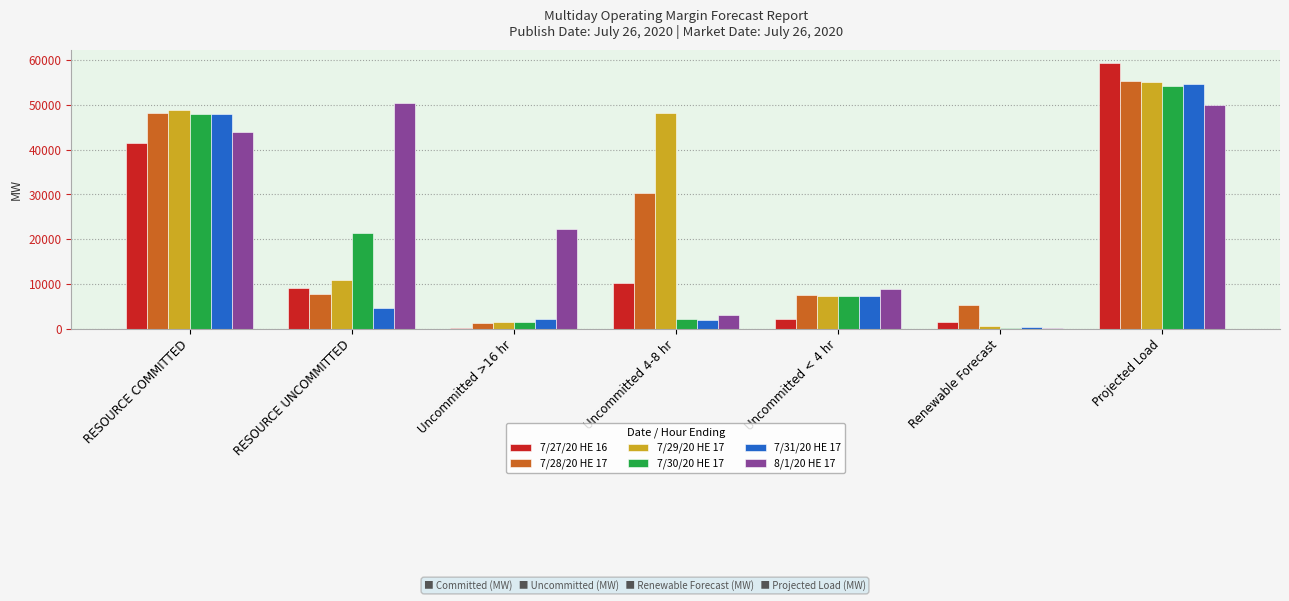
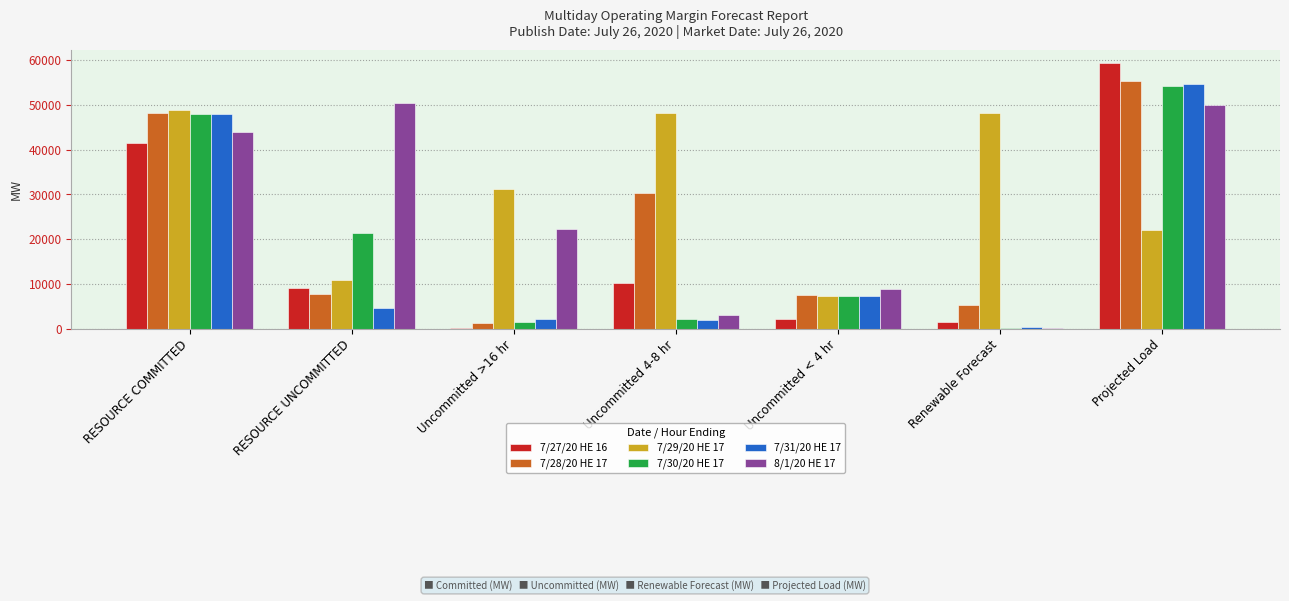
  {
    "7/27/20 HE 16": {
      "RESOURCE COMMITTED": 42000,
      "RESOURCE UNCOMMITTED": 9000,
      "Uncommitted 4-8 hr": 10000,
      "Uncommitted < 4 hr": 2000,
      "Renewable Forecast": 1000,
      "Projected Load": 59000
    },
    "7/28/20 HE 17": {
      "RESOURCE COMMITTED": 48000,
      "RESOURCE UNCOMMITTED": 8000,
      "Uncommitted >16 hr": 1000,
      "Uncommitted 4-8 hr": 30000,
      "Uncommitted < 4 hr": 8000,
      "Renewable Forecast": 5000,
      "Projected Load": 55000
    },
    "7/29/20 HE 17": {
      "RESOURCE COMMITTED": 49000,
      "RESOURCE UNCOMMITTED": 11000,
-     "Uncommitted >16 hr": 1000,
+     "Uncommitted >16 hr": 31000,
      "Uncommitted 4-8 hr": 48000,
      "Uncommitted < 4 hr": 7000,
-     "Renewable Forecast": 1000,
-     "Projected Load": 55000
+     "Renewable Forecast": 48000,
+     "Projected Load": 22000
    },
    "7/30/20 HE 17": {
      "RESOURCE COMMITTED": 48000,
      "RESOURCE UNCOMMITTED": 21000,
      "Uncommitted >16 hr": 1000,
      "Uncommitted 4-8 hr": 2000,
      "Uncommitted < 4 hr": 7000,
      "Projected Load": 54000
    },
    "7/31/20 HE 17": {
      "RESOURCE COMMITTED": 48000,
      "RESOURCE UNCOMMITTED": 5000,
      "Uncommitted >16 hr": 2000,
      "Uncommitted 4-8 hr": 2000,
      "Uncommitted < 4 hr": 7000,
      "Projected Load": 55000
    },
    "8/1/20 HE 17": {
      "RESOURCE COMMITTED": 44000,
      "RESOURCE UNCOMMITTED": 50000,
      "Uncommitted >16 hr": 22000,
      "Uncommitted 4-8 hr": 3000,
      "Uncommitted < 4 hr": 9000,
      "Projected Load": 50000
    }
  }
